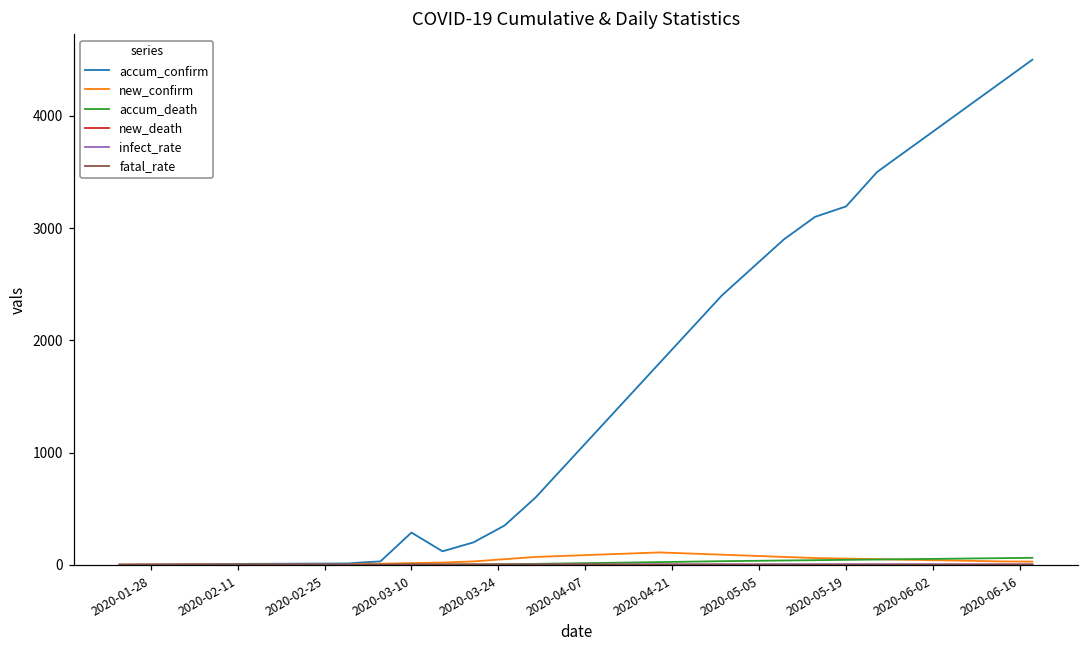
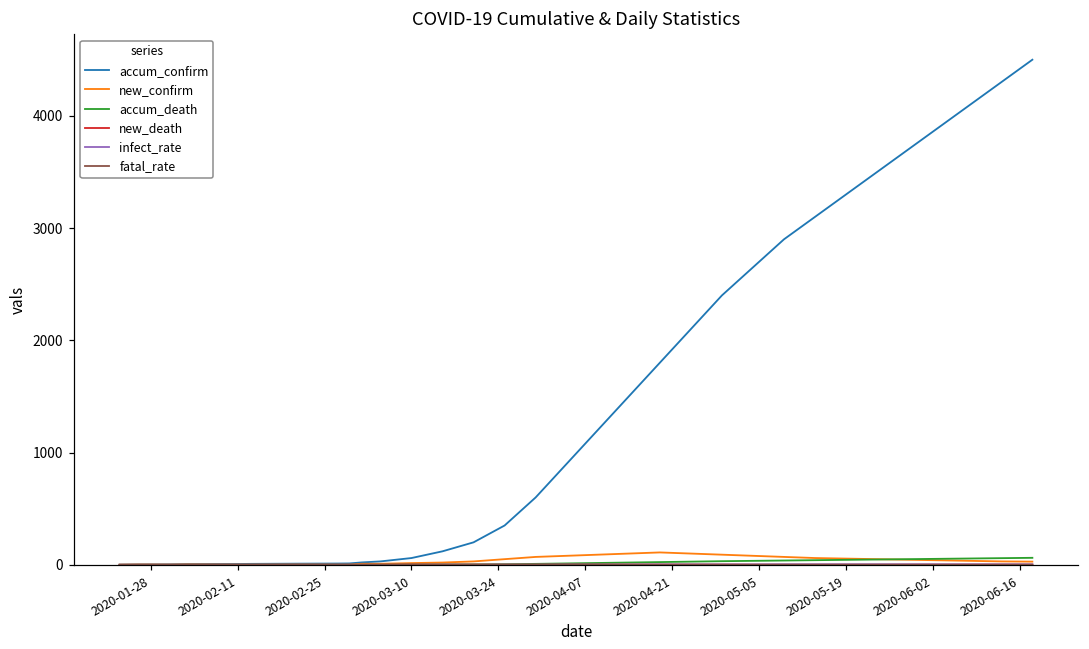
  {
    "accum_confirm": {
-     "2020-03-10": 290,
-     "2020-05-19": 3190
+     "2020-03-10": 60,
+     "2020-05-19": 3300
    },
    "fatal_rate": {
      "2020-05-19": 0
    }
  }
